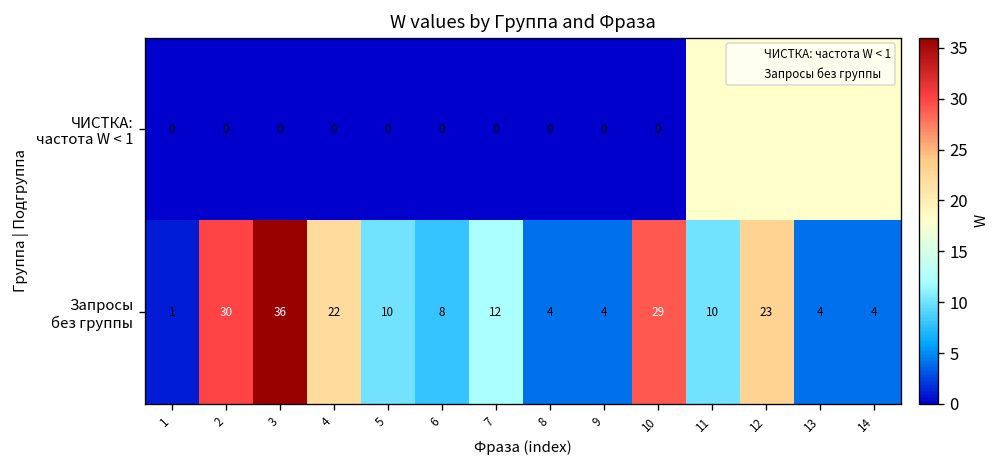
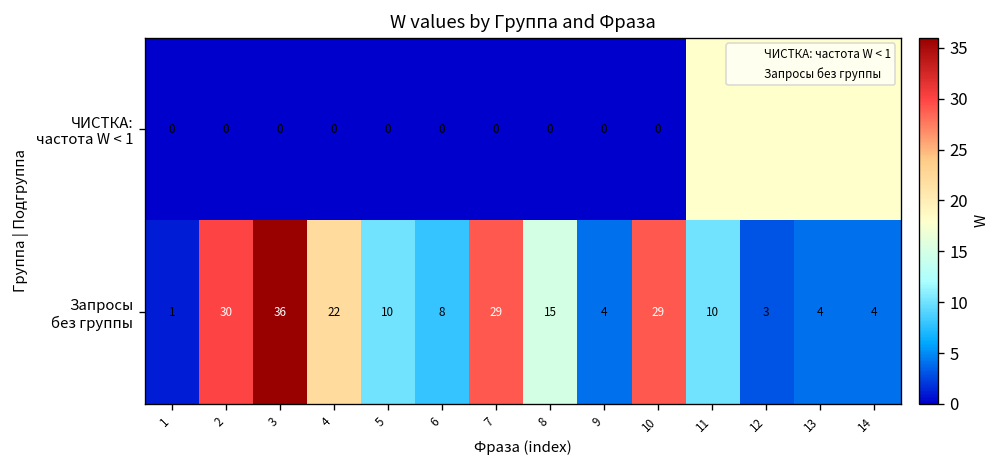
  {
    "ЧИСТКА: частота W < 1": {
      "1": 0,
      "2": 0,
      "3": 0,
      "4": 0,
      "5": 0,
      "6": 0,
      "7": 0,
      "8": 0,
      "9": 0,
      "10": 0
    },
    "Запросы без группы": {
      "1": 1,
      "2": 30,
      "3": 36,
      "4": 22,
      "5": 10,
      "6": 8,
-     "7": 12,
-     "8": 4,
+     "7": 29,
+     "8": 15,
      "9": 4,
      "10": 29,
      "11": 10,
-     "12": 23,
+     "12": 3,
      "13": 4,
      "14": 4
    }
  }
